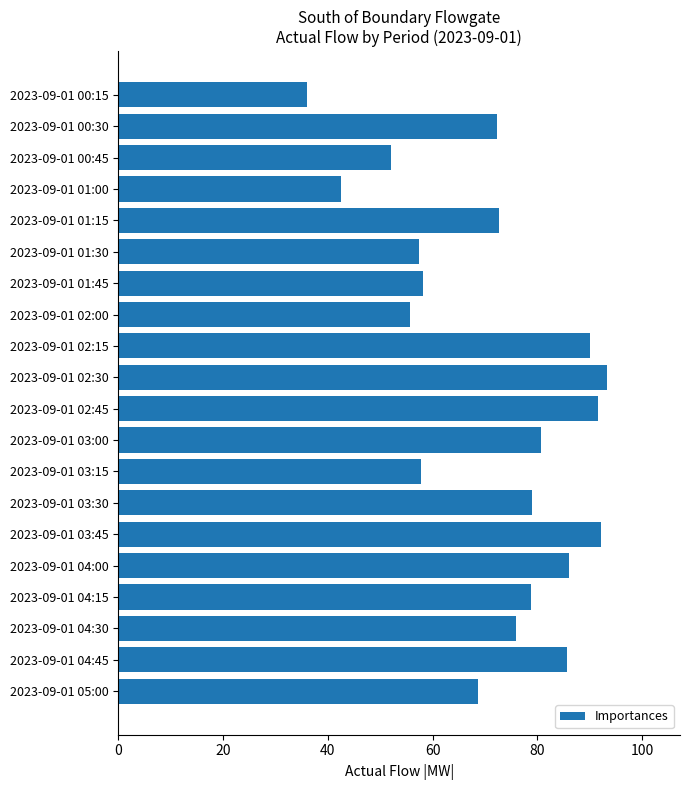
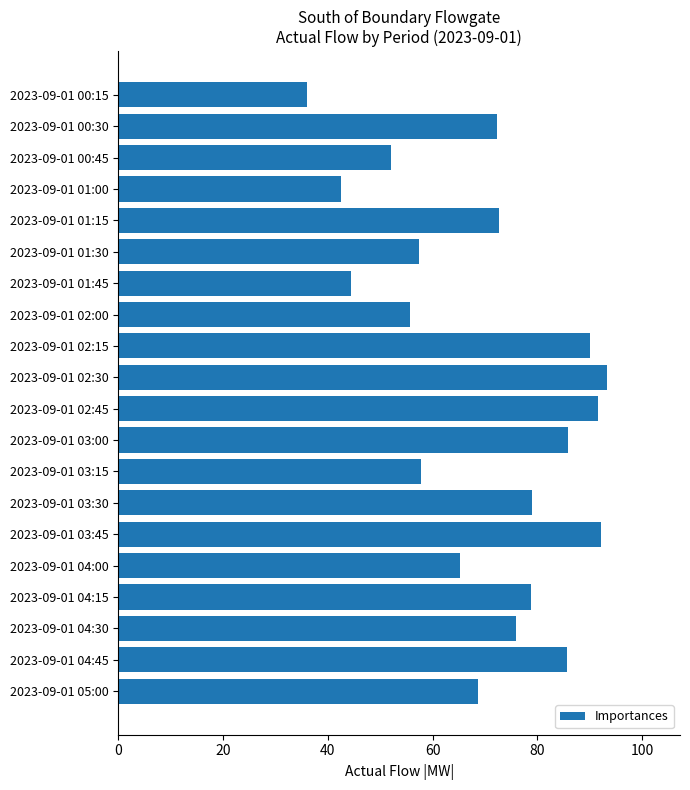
  {
    "2023-09-01 00:15": 36,
    "2023-09-01 00:30": 72,
    "2023-09-01 00:45": 52,
    "2023-09-01 01:00": 43,
    "2023-09-01 01:15": 73,
    "2023-09-01 01:30": 57,
-   "2023-09-01 01:45": 58,
+   "2023-09-01 01:45": 44,
    "2023-09-01 02:00": 56,
    "2023-09-01 02:15": 90,
    "2023-09-01 02:30": 93,
    "2023-09-01 02:45": 92,
-   "2023-09-01 03:00": 81,
+   "2023-09-01 03:00": 86,
    "2023-09-01 03:15": 58,
    "2023-09-01 03:30": 79,
    "2023-09-01 03:45": 92,
-   "2023-09-01 04:00": 86,
+   "2023-09-01 04:00": 65,
    "2023-09-01 04:15": 79,
    "2023-09-01 04:30": 76,
    "2023-09-01 04:45": 86,
    "2023-09-01 05:00": 69
  }
